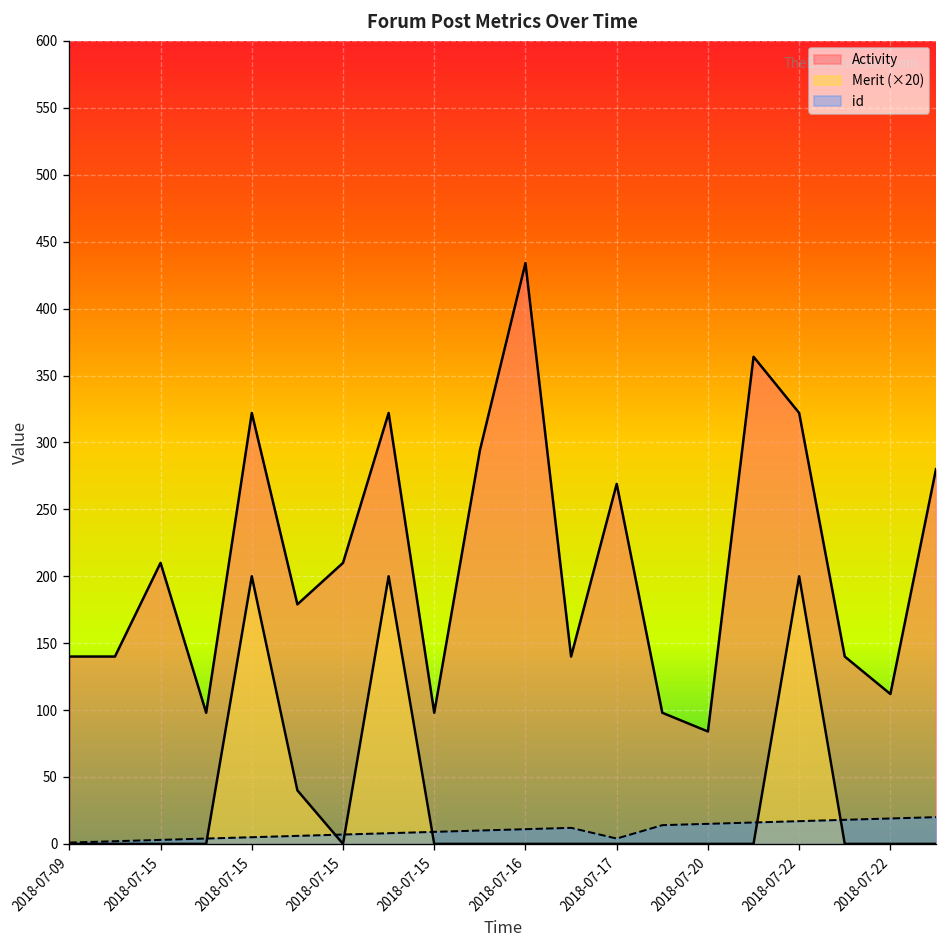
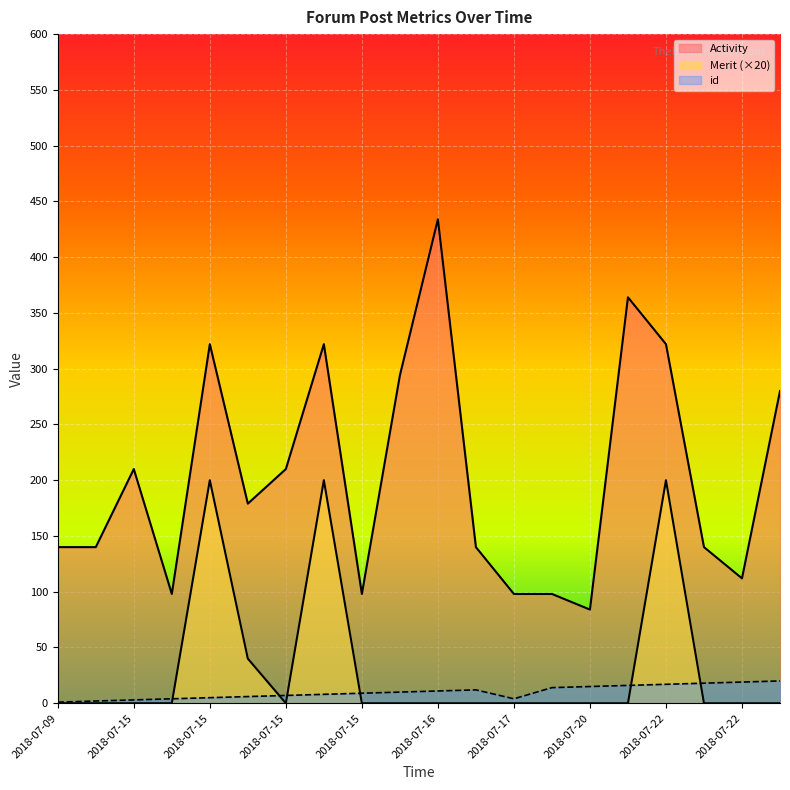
  {
    "Activity": {
-     "2018-07-17": 269,
+     "2018-07-17": 98,
      "2018-07-20": 84
    },
    "Merit (×20)": {
      "2018-07-17": 0,
      "2018-07-20": 0
    },
    "id": {
      "2018-07-17": 4,
      "2018-07-20": 15
    }
  }
